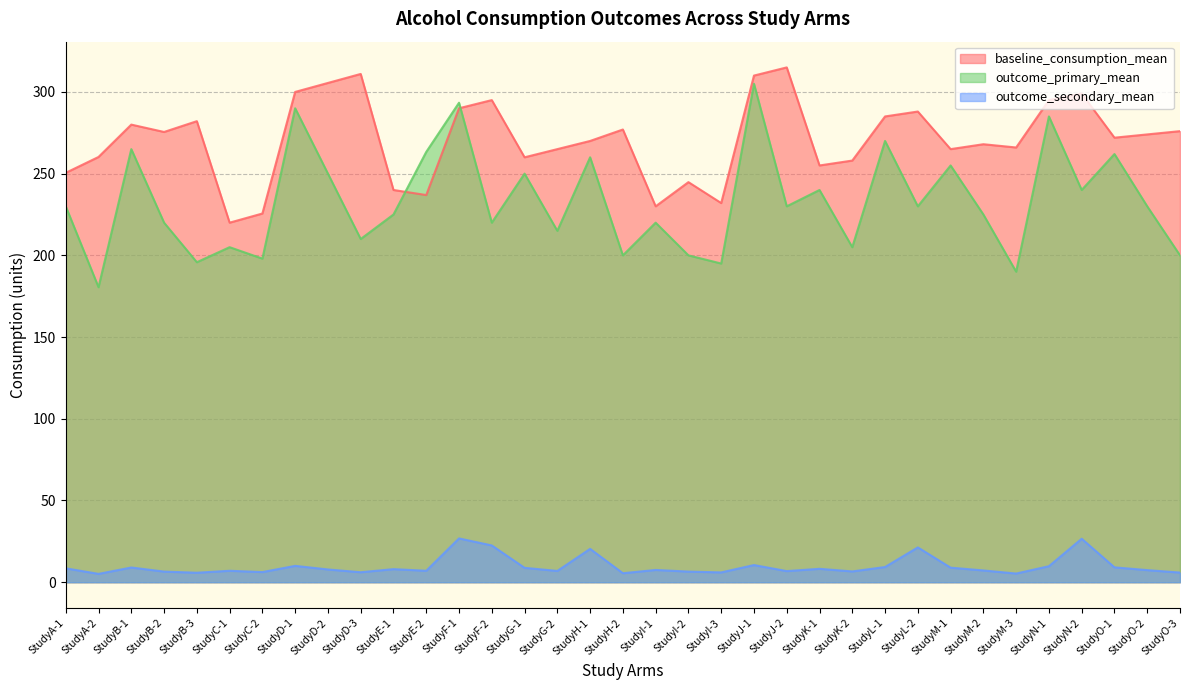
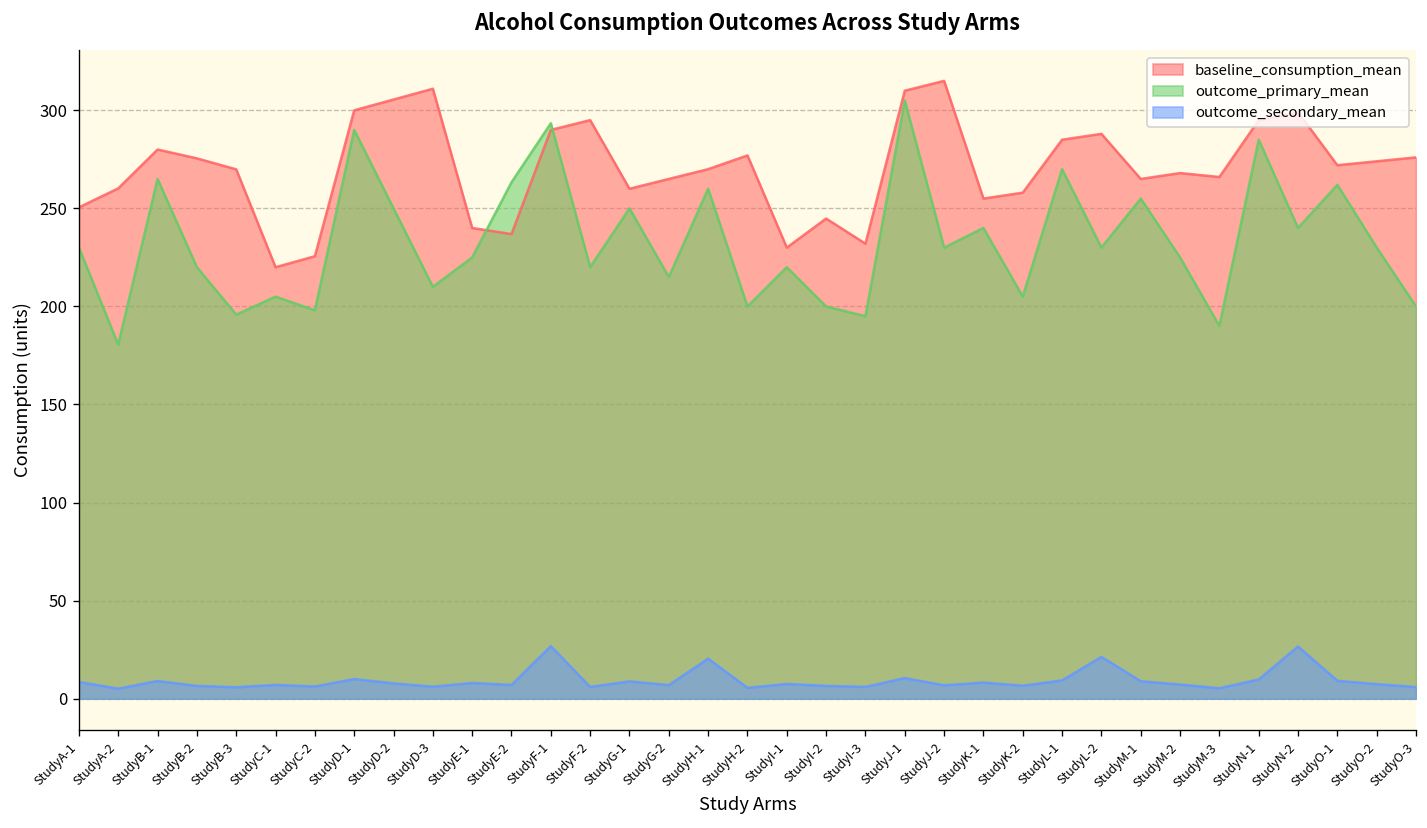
  {
    "baseline_consumption_mean": {
      "StudyA-1": 251,
      "StudyA-2": 260,
      "StudyB-1": 280,
      "StudyB-2": 276,
-     "StudyB-3": 282,
+     "StudyB-3": 270,
      "StudyC-1": 220,
      "StudyC-2": 226,
      "StudyD-1": 300,
      "StudyD-2": 306,
      "StudyD-3": 311,
      "StudyE-1": 240,
      "StudyE-2": 237,
      "StudyF-1": 290,
      "StudyF-2": 295,
      "StudyG-1": 260,
      "StudyG-2": 265,
      "StudyH-1": 270,
      "StudyH-2": 277,
      "StudyI-1": 230,
      "StudyI-2": 245,
      "StudyI-3": 232,
      "StudyJ-1": 310,
      "StudyJ-2": 315,
      "StudyK-1": 255,
      "StudyK-2": 258,
      "StudyL-1": 285,
      "StudyL-2": 288,
      "StudyM-1": 265,
      "StudyM-2": 268,
      "StudyM-3": 266,
      "StudyO-1": 272,
      "StudyO-2": 274,
      "StudyO-3": 276
    },
    "outcome_primary_mean": {
      "StudyA-1": 230,
      "StudyA-2": 181,
      "StudyB-1": 265,
      "StudyB-2": 220,
      "StudyB-3": 196,
      "StudyC-1": 205,
      "StudyC-2": 198,
      "StudyD-1": 290,
      "StudyD-2": 250,
      "StudyD-3": 210,
      "StudyE-1": 225,
      "StudyE-2": 263,
      "StudyF-1": 293,
      "StudyF-2": 220,
      "StudyG-1": 250,
      "StudyG-2": 215,
      "StudyH-1": 260,
      "StudyH-2": 200,
      "StudyI-1": 220,
      "StudyI-2": 200,
      "StudyI-3": 195,
      "StudyJ-1": 305,
      "StudyJ-2": 230,
      "StudyK-1": 240,
      "StudyK-2": 205,
      "StudyL-1": 270,
      "StudyL-2": 230,
      "StudyM-1": 255,
      "StudyM-2": 225,
      "StudyM-3": 190,
      "StudyN-1": 285,
      "StudyN-2": 240,
      "StudyO-1": 262,
      "StudyO-2": 230,
      "StudyO-3": 200
    },
    "outcome_secondary_mean": {
      "StudyA-1": 9,
      "StudyA-2": 5,
      "StudyB-1": 9,
      "StudyB-2": 7,
      "StudyB-3": 6,
      "StudyC-1": 7,
      "StudyC-2": 6,
      "StudyD-1": 10,
      "StudyD-2": 8,
      "StudyD-3": 6,
      "StudyE-1": 8,
      "StudyE-2": 7,
      "StudyF-1": 27,
-     "StudyF-2": 23,
+     "StudyF-2": 6,
      "StudyG-1": 9,
      "StudyG-2": 7,
      "StudyH-1": 20,
      "StudyH-2": 6,
      "StudyI-1": 8,
      "StudyI-2": 7,
      "StudyI-3": 6,
      "StudyJ-1": 11,
      "StudyJ-2": 7,
      "StudyK-1": 8,
      "StudyK-2": 7,
      "StudyL-1": 9,
      "StudyL-2": 21,
      "StudyM-1": 9,
      "StudyM-2": 7,
      "StudyM-3": 5,
      "StudyN-1": 10,
      "StudyN-2": 27,
      "StudyO-1": 9,
      "StudyO-2": 7,
      "StudyO-3": 6
    }
  }
